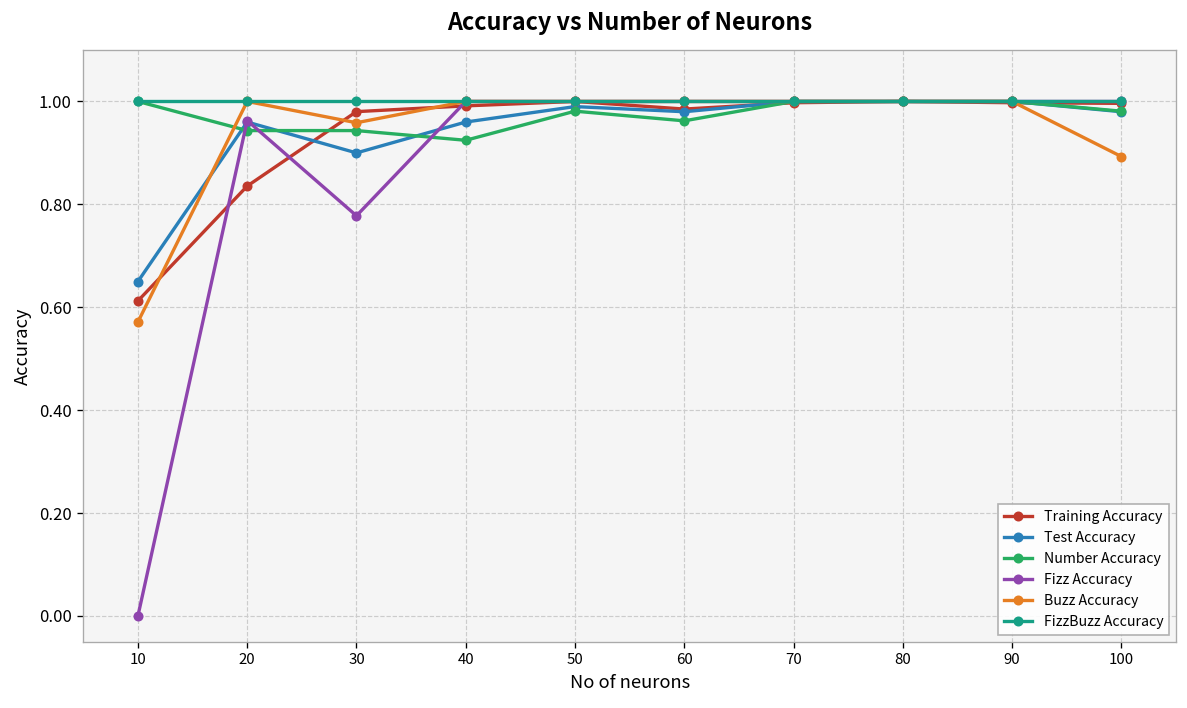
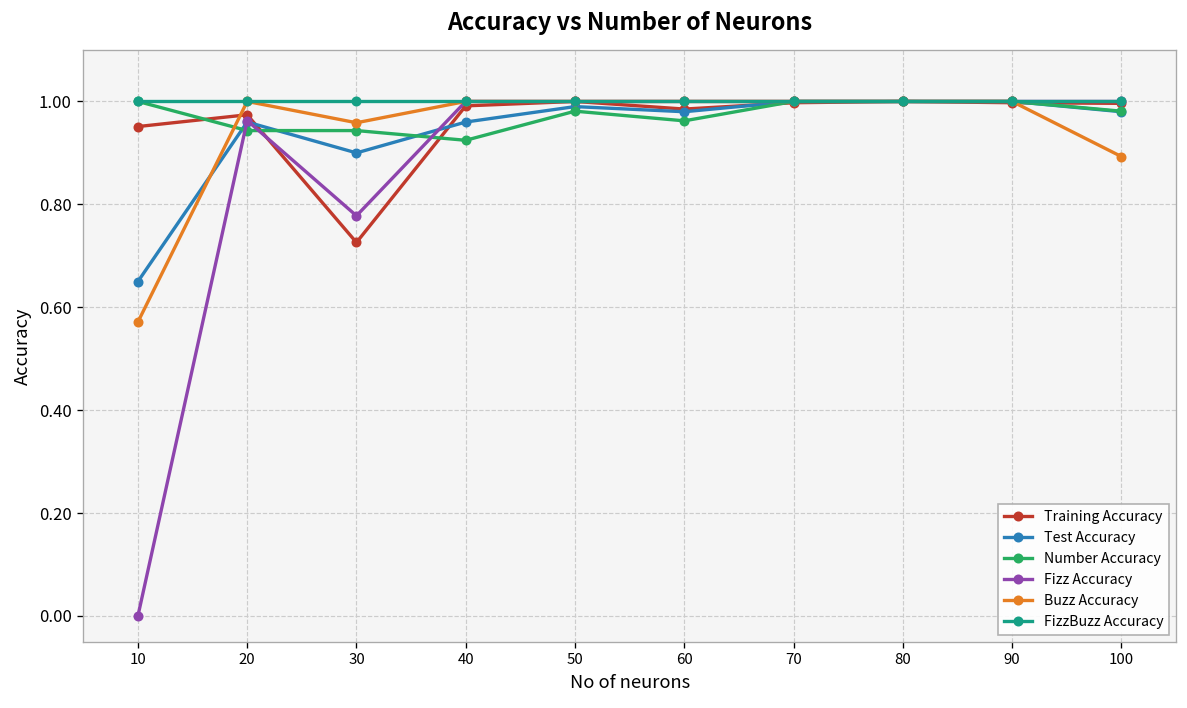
  {
    "Training Accuracy": {
-     "10": 0.61,
-     "20": 0.84,
-     "30": 0.98,
+     "10": 0.95,
+     "20": 0.97,
+     "30": 0.73,
      "40": 0.99
    },
    "Test Accuracy": {
      "10": 0.65,
      "30": 0.90,
      "40": 0.96,
      "50": 0.99
    },
    "Fizz Accuracy": {
      "10": 0.00,
      "30": 0.78
    },
    "Buzz Accuracy": {
      "10": 0.57,
      "30": 0.96,
      "100": 0.89
    }
  }
